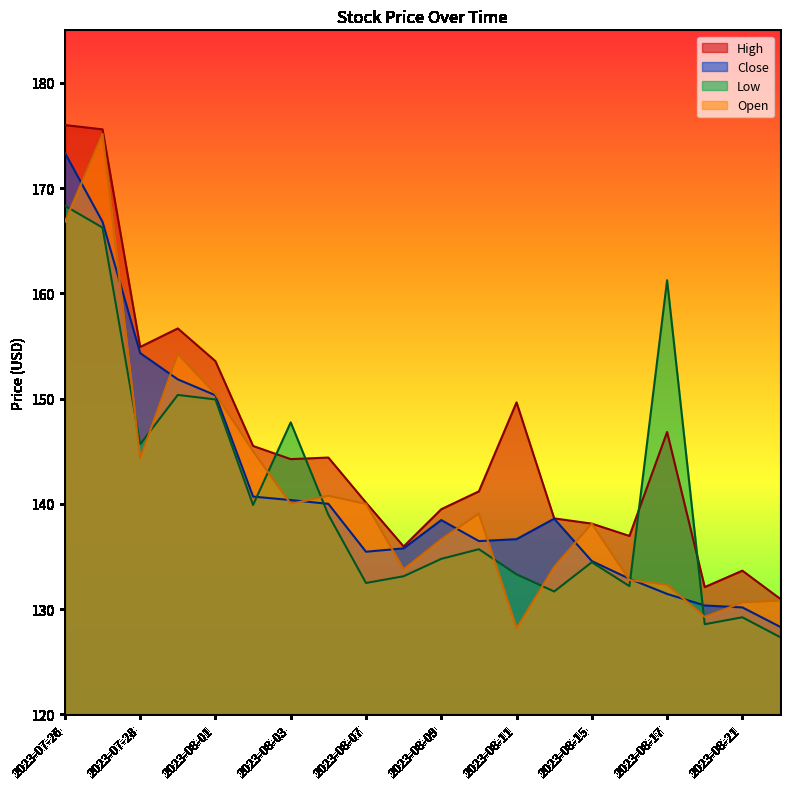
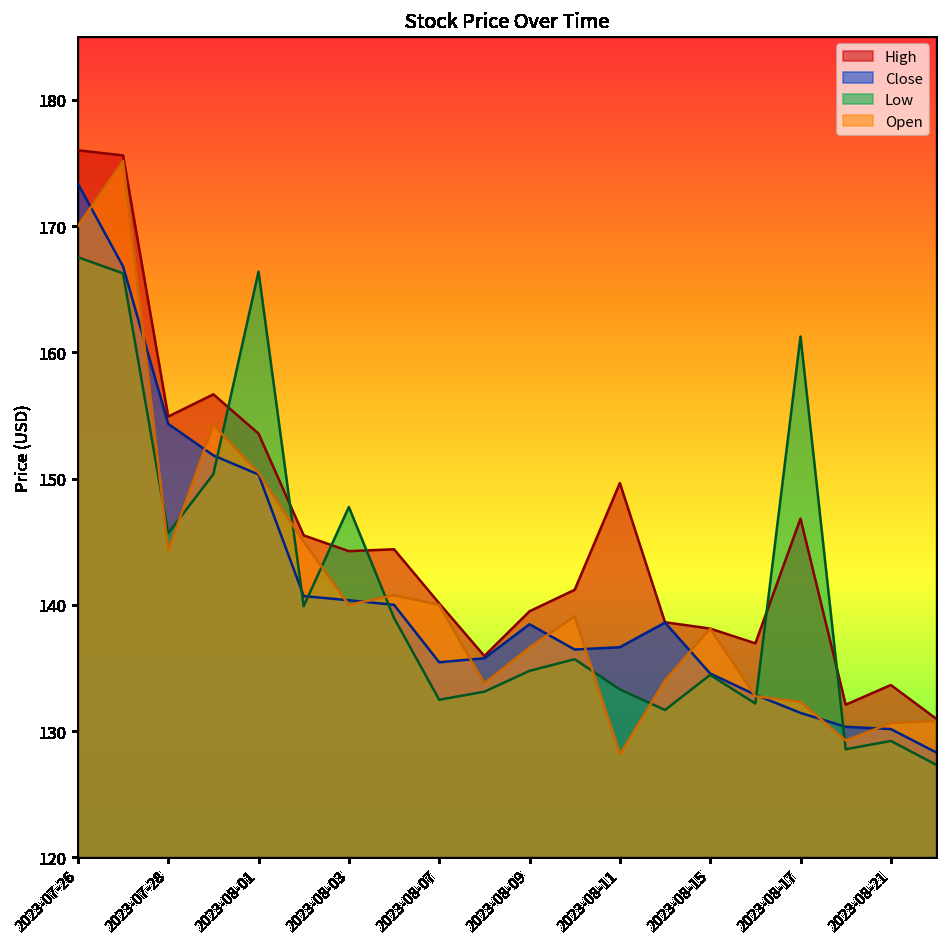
  {
    "High": {
      "2023-07-26": 176.0,
      "2023-07-28": 154.9,
      "2023-08-01": 153.6,
      "2023-08-03": 144.3,
      "2023-08-09": 139.5,
      "2023-08-11": 149.6,
      "2023-08-17": 146.8,
      "2023-08-21": 133.7
    },
    "Close": {
      "2023-07-26": 173.4,
      "2023-07-28": 154.3,
      "2023-08-03": 140.4,
      "2023-08-07": 135.4,
      "2023-08-09": 138.5,
      "2023-08-11": 136.6,
      "2023-08-17": 131.4,
      "2023-08-21": 130.2
    },
    "Low": {
-     "2023-07-26": 168.3,
+     "2023-07-26": 167.5,
      "2023-07-28": 145.7,
-     "2023-08-01": 149.9,
+     "2023-08-01": 166.4,
      "2023-08-03": 147.7,
      "2023-08-07": 132.5,
      "2023-08-09": 134.8,
      "2023-08-11": 133.3,
      "2023-08-17": 161.3,
      "2023-08-21": 129.2
    },
    "Open": {
-     "2023-07-26": 166.8,
+     "2023-07-26": 170.0,
      "2023-07-28": 144.3,
      "2023-08-03": 140.0,
      "2023-08-09": 136.6,
      "2023-08-11": 128.2,
      "2023-08-17": 132.3,
      "2023-08-21": 130.6
    }
  }
